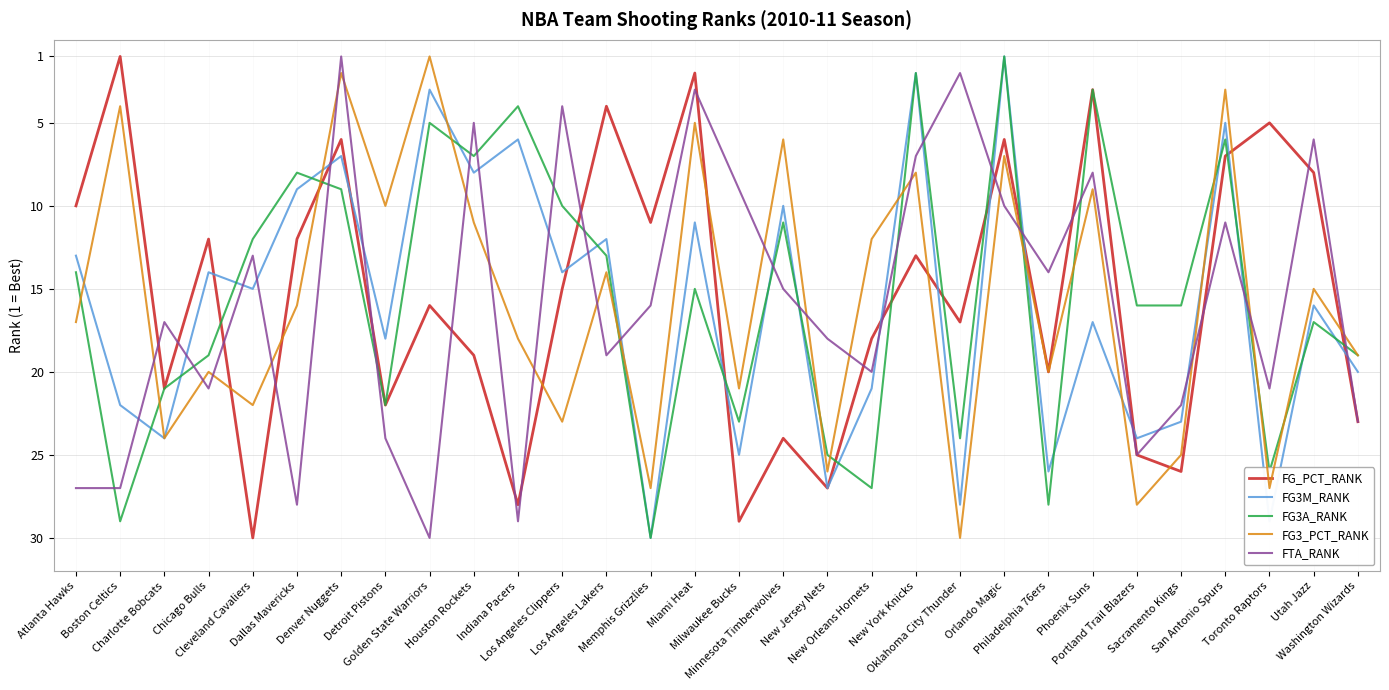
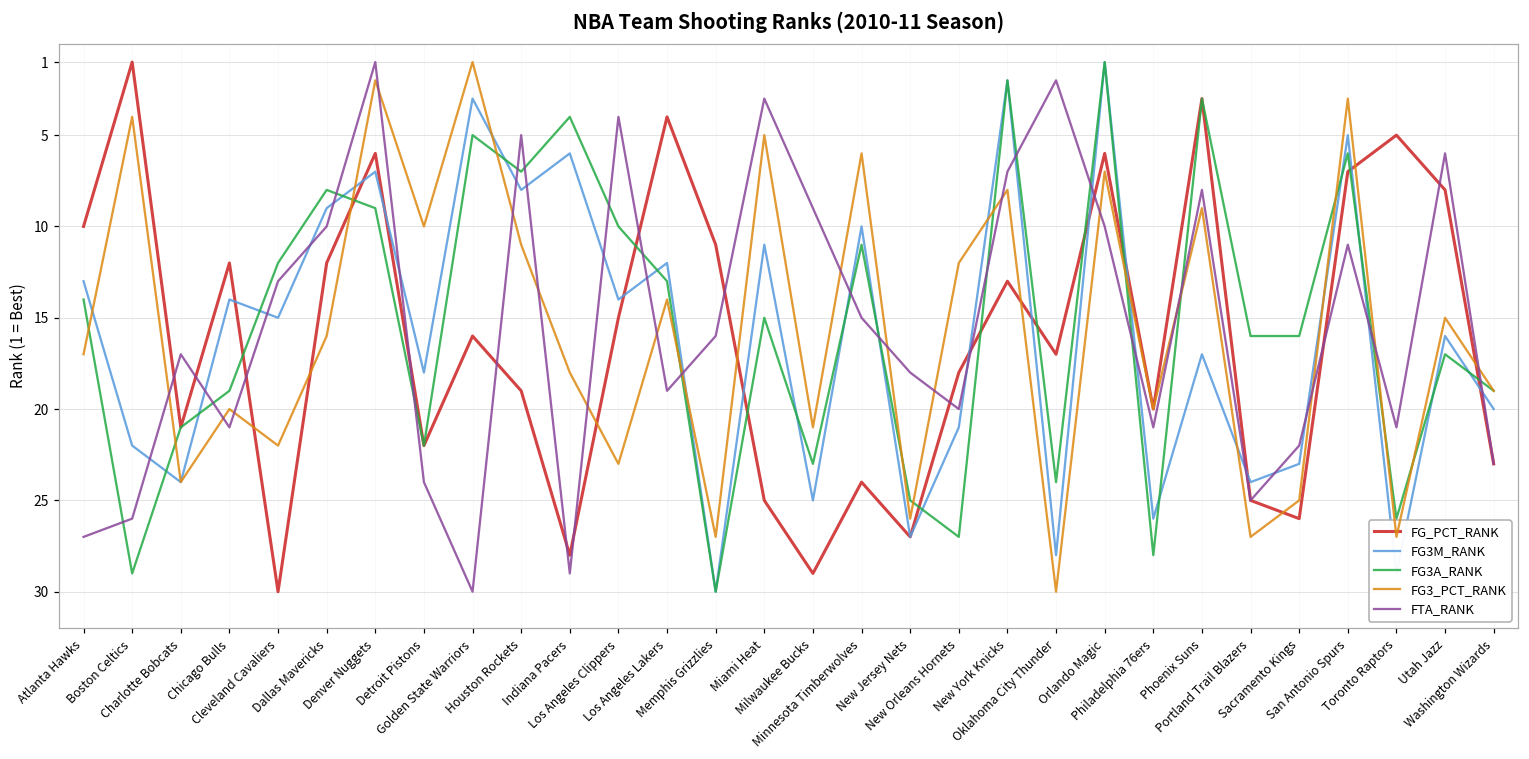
  {
    "FG_PCT_RANK": {
      "Atlanta Hawks": 10,
      "Boston Celtics": 1,
      "Chicago Bulls": 12,
      "Cleveland Cavaliers": 30,
      "Dallas Mavericks": 12,
      "Denver Nuggets": 6,
      "Golden State Warriors": 16,
      "Houston Rockets": 19,
      "Indiana Pacers": 28,
      "Los Angeles Clippers": 15,
      "Los Angeles Lakers": 4,
      "Memphis Grizzlies": 11,
-     "Miami Heat": 2,
+     "Miami Heat": 25,
      "Milwaukee Bucks": 29,
      "Minnesota Timberwolves": 24,
      "New Orleans Hornets": 18,
      "New York Knicks": 13,
      "Oklahoma City Thunder": 17,
      "Orlando Magic": 6,
      "Sacramento Kings": 26,
      "San Antonio Spurs": 7,
      "Toronto Raptors": 5,
      "Utah Jazz": 8
    },
    "FG3M_RANK": {
      "Atlanta Hawks": 13,
      "Boston Celtics": 22,
      "Chicago Bulls": 14,
      "Cleveland Cavaliers": 15,
      "Dallas Mavericks": 9,
      "Denver Nuggets": 7,
      "Detroit Pistons": 18,
      "Golden State Warriors": 3,
      "Houston Rockets": 8,
      "Indiana Pacers": 6,
      "Los Angeles Clippers": 14,
      "Los Angeles Lakers": 12,
      "Miami Heat": 11,
      "Milwaukee Bucks": 25,
      "Minnesota Timberwolves": 10,
      "New Orleans Hornets": 21,
      "Oklahoma City Thunder": 28,
      "Philadelphia 76ers": 26,
      "Phoenix Suns": 17,
      "Portland Trail Blazers": 24,
      "Sacramento Kings": 23,
      "San Antonio Spurs": 5,
      "Utah Jazz": 16,
      "Washington Wizards": 20
    },
    "FG3A_RANK": {
      "Atlanta Hawks": 14,
      "Boston Celtics": 29,
      "Chicago Bulls": 19,
      "Cleveland Cavaliers": 12,
      "Dallas Mavericks": 8,
      "Denver Nuggets": 9,
      "Golden State Warriors": 5,
      "Houston Rockets": 7,
      "Indiana Pacers": 4,
      "Los Angeles Clippers": 10,
      "Los Angeles Lakers": 13,
      "Miami Heat": 15,
      "Milwaukee Bucks": 23,
      "Minnesota Timberwolves": 11,
      "New Jersey Nets": 25,
      "New Orleans Hornets": 27,
      "Oklahoma City Thunder": 24,
      "Philadelphia 76ers": 28,
      "Portland Trail Blazers": 16,
      "Sacramento Kings": 16,
      "San Antonio Spurs": 6,
      "Utah Jazz": 17
    },
    "FG3_PCT_RANK": {
      "Atlanta Hawks": 17,
      "Boston Celtics": 4,
      "Chicago Bulls": 20,
      "Cleveland Cavaliers": 22,
      "Dallas Mavericks": 16,
      "Denver Nuggets": 2,
      "Detroit Pistons": 10,
      "Golden State Warriors": 1,
      "Houston Rockets": 11,
      "Indiana Pacers": 18,
      "Los Angeles Clippers": 23,
      "Los Angeles Lakers": 14,
      "Memphis Grizzlies": 27,
      "Miami Heat": 5,
      "Milwaukee Bucks": 21,
      "Minnesota Timberwolves": 6,
      "New Jersey Nets": 26,
      "New Orleans Hornets": 12,
      "New York Knicks": 8,
      "Oklahoma City Thunder": 30,
      "Orlando Magic": 7,
      "Phoenix Suns": 9,
-     "Portland Trail Blazers": 28,
+     "Portland Trail Blazers": 27,
      "Sacramento Kings": 25,
      "San Antonio Spurs": 3,
      "Utah Jazz": 15
    },
    "FTA_RANK": {
      "Atlanta Hawks": 27,
-     "Boston Celtics": 27,
+     "Boston Celtics": 26,
      "Charlotte Bobcats": 17,
      "Chicago Bulls": 21,
      "Cleveland Cavaliers": 13,
-     "Dallas Mavericks": 28,
+     "Dallas Mavericks": 10,
      "Denver Nuggets": 1,
      "Detroit Pistons": 24,
      "Golden State Warriors": 30,
      "Houston Rockets": 5,
      "Indiana Pacers": 29,
      "Los Angeles Clippers": 4,
      "Los Angeles Lakers": 19,
      "Memphis Grizzlies": 16,
      "Miami Heat": 3,
      "Milwaukee Bucks": 9,
      "Minnesota Timberwolves": 15,
      "New Jersey Nets": 18,
      "New Orleans Hornets": 20,
      "New York Knicks": 7,
      "Oklahoma City Thunder": 2,
      "Orlando Magic": 10,
-     "Philadelphia 76ers": 14,
+     "Philadelphia 76ers": 21,
      "Phoenix Suns": 8,
      "Sacramento Kings": 22,
      "San Antonio Spurs": 11,
      "Toronto Raptors": 21,
      "Utah Jazz": 6
    }
  }
